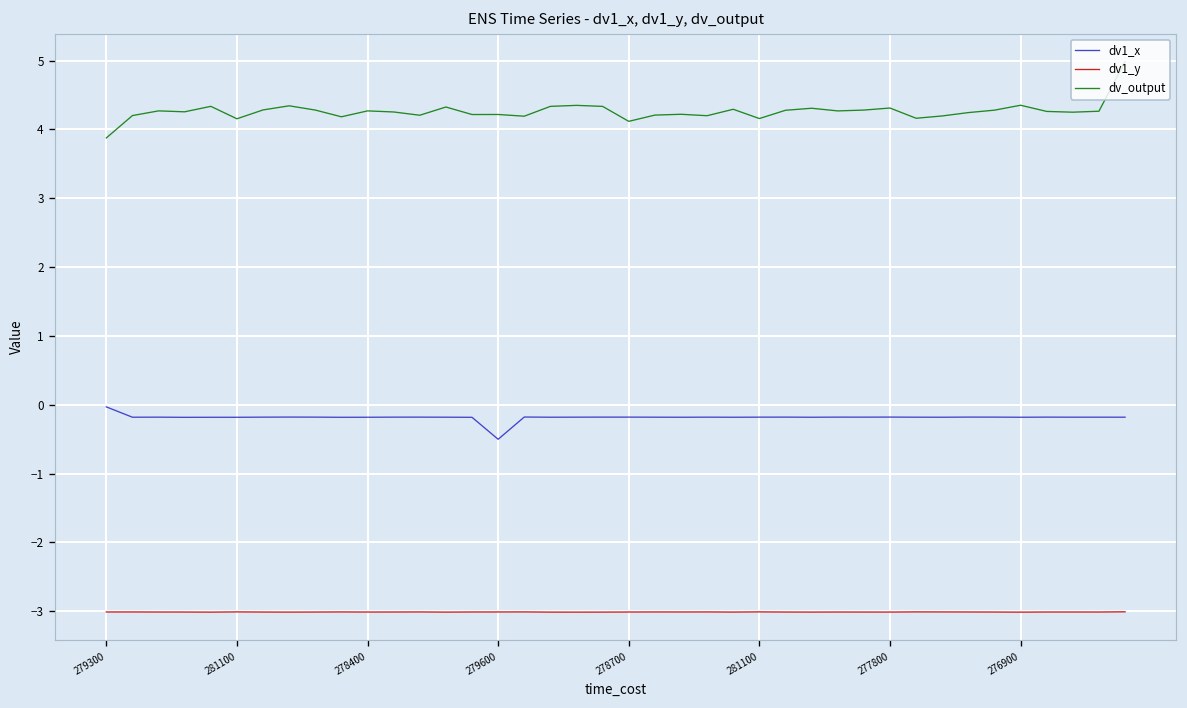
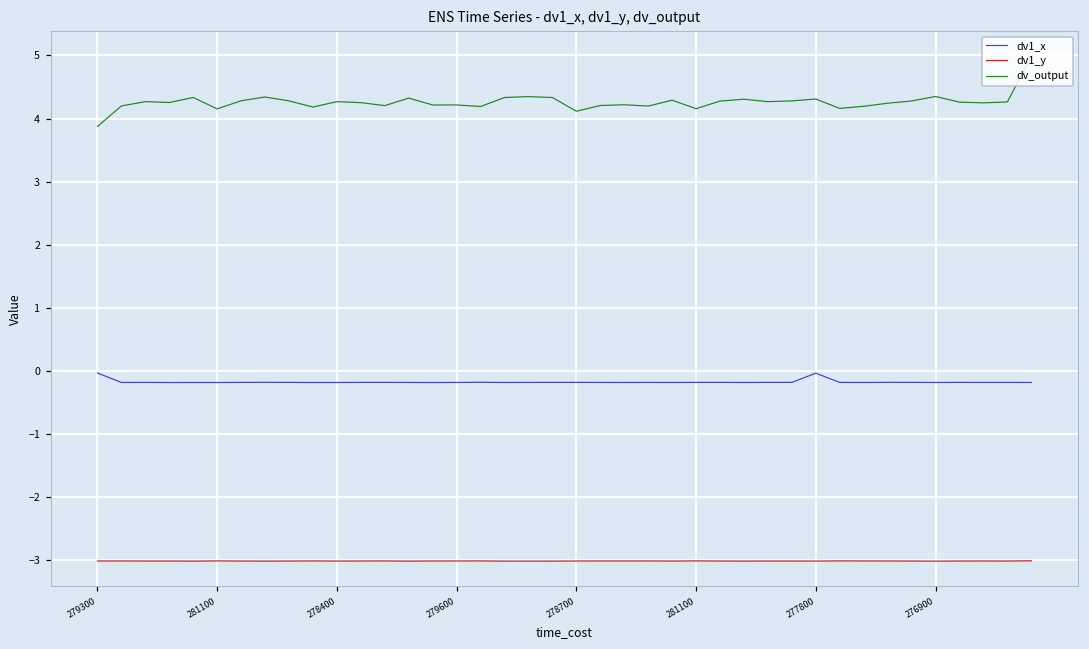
  {
    "dv1_x": {
      "279300": 0.0,
      "278400": -0.2,
-     "279600": -0.5,
+     "279600": -0.2,
      "278700": -0.2,
-     "277800": -0.2,
+     "277800": 0.0,
      "276900": -0.2
    },
    "dv1_y": {
      "279300": -3.0,
      "278400": -3.0,
      "279600": -3.0,
      "278700": -3.0,
      "277800": -3.0,
      "276900": -3.0
    },
    "dv_output": {
      "279300": 3.9,
      "278400": 4.3,
      "279600": 4.2,
      "278700": 4.1,
      "277800": 4.3,
      "276900": 4.4
    }
  }
